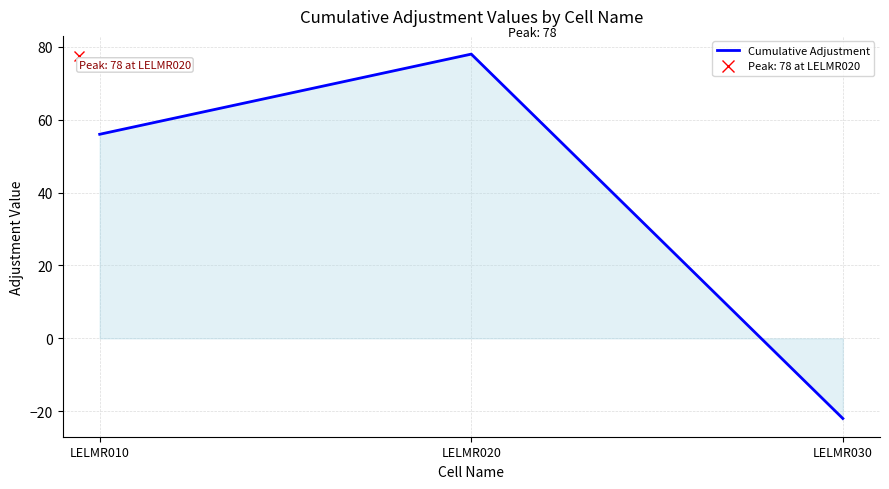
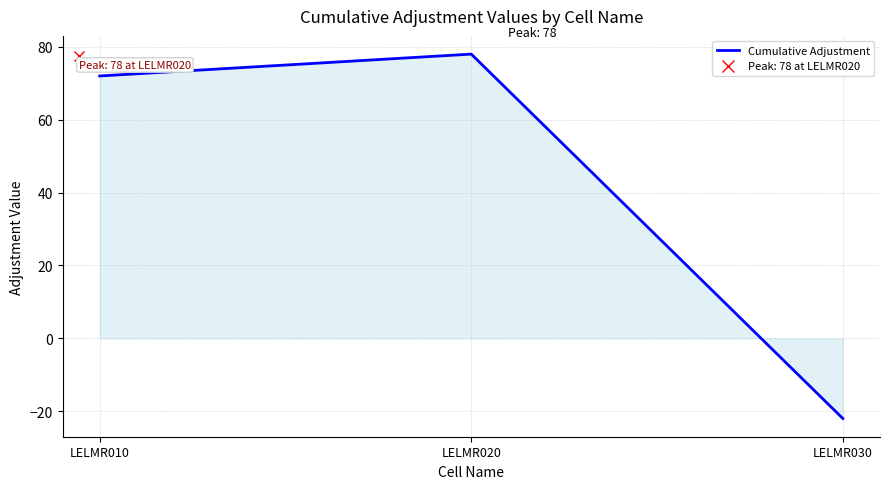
  {
    "Cumulative Adjustment": {
-     "LELMR010": 56,
+     "LELMR010": 72,
      "LELMR030": -22
    }
  }
